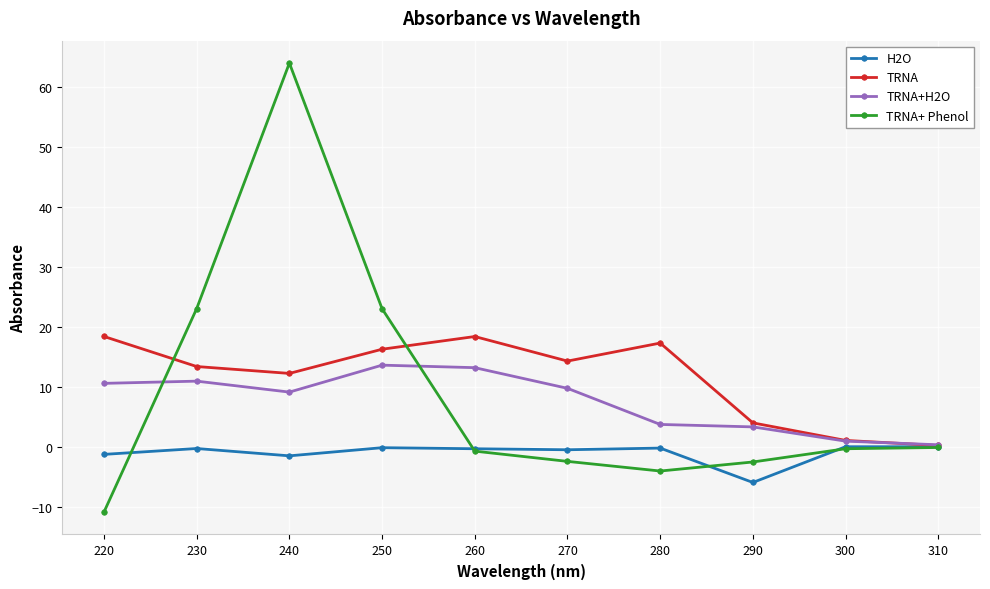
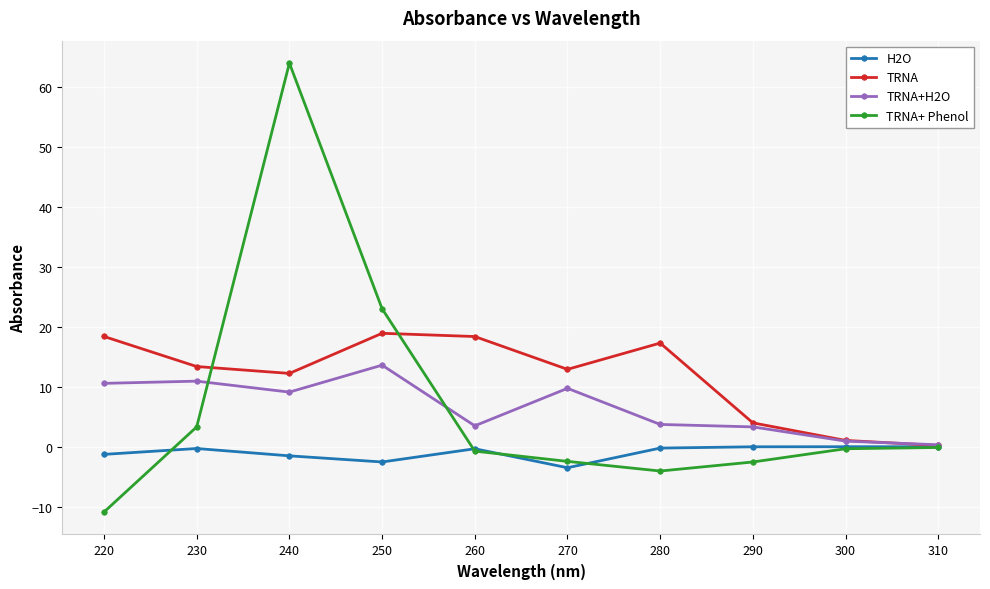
  {
    "H2O": {
      "220": -1,
      "230": 0,
      "240": -2,
-     "250": 0,
-     "270": -1,
+     "250": -3,
+     "270": -4,
      "280": 0,
-     "290": -6
+     "290": 0
    },
    "TRNA": {
      "220": 18,
      "230": 13,
      "240": 12,
-     "250": 16,
+     "250": 19,
      "260": 18,
-     "270": 14,
+     "270": 13,
      "280": 17,
      "290": 4
    },
    "TRNA+H2O": {
      "220": 11,
      "230": 11,
      "240": 9,
      "250": 14,
-     "260": 13,
+     "260": 4,
      "270": 10,
      "280": 4,
      "290": 3
    },
    "TRNA+ Phenol": {
      "220": -11,
-     "230": 23,
+     "230": 3,
      "240": 64,
      "250": 23,
      "270": -2,
      "280": -4,
      "290": -3
    }
  }
